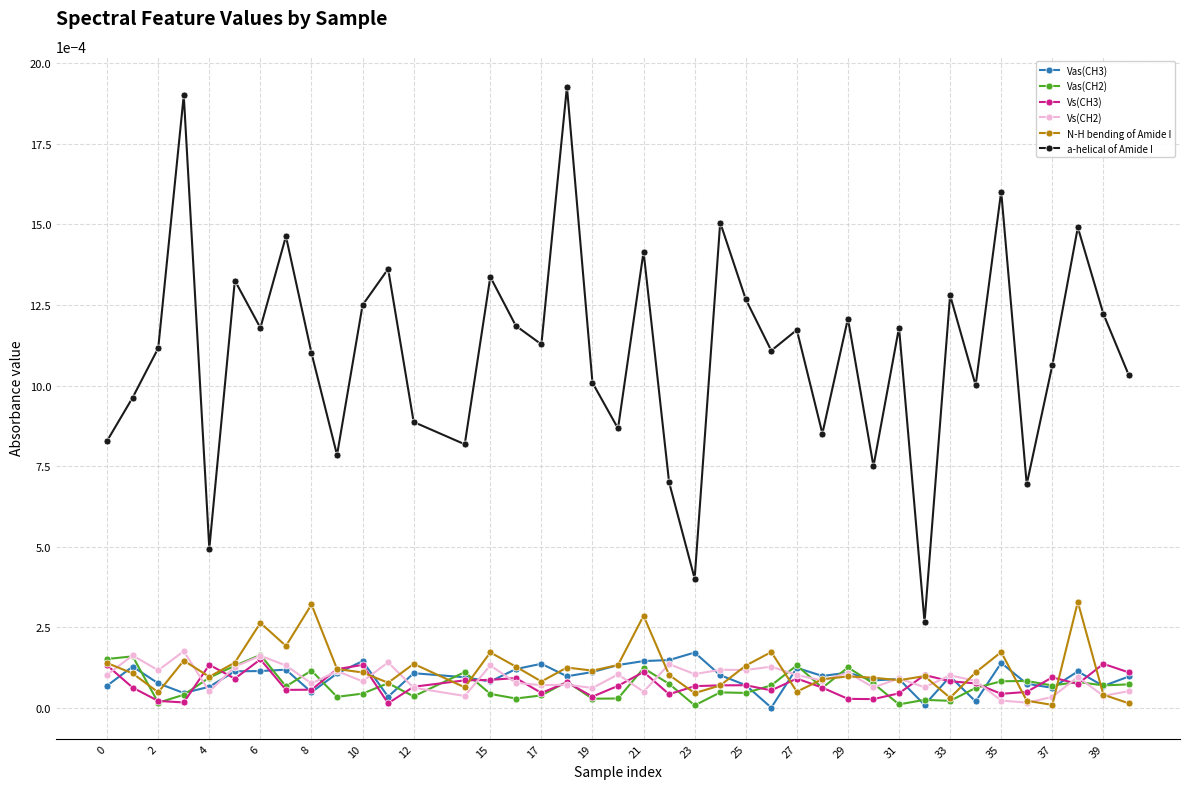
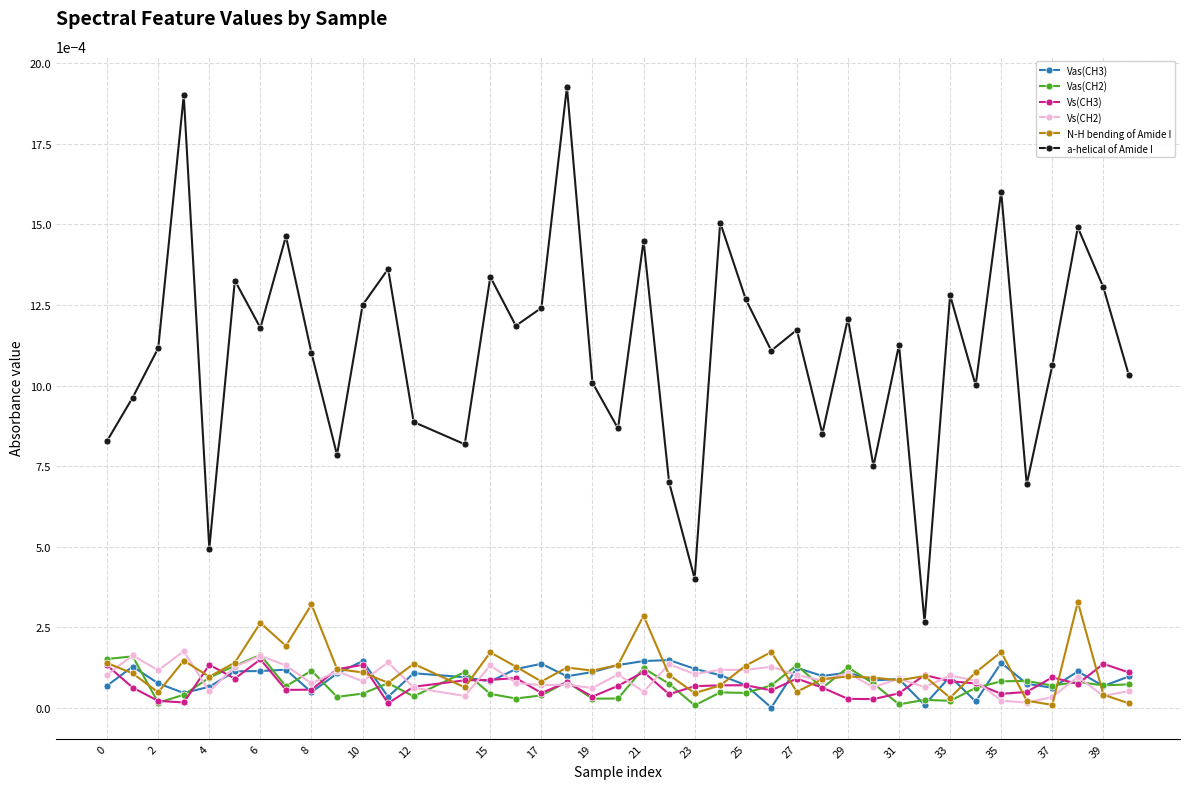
  {
    "Vas(CH3)": {
      "0": 0.00007,
      "2": 0.00008,
      "4": 0.00007,
      "6": 0.00011,
      "10": 0.00015,
      "12": 0.00011,
      "17": 0.00014,
      "21": 0.00015,
-     "23": 0.00017,
+     "23": 0.00012,
      "35": 0.00014
    },
    "Vas(CH2)": {
      "0": 0.00015,
      "8": 0.00012,
      "10": 0.00004,
      "12": 0.00004,
      "15": 0.00004,
      "21": 0.00012,
      "23": 0.00001,
      "25": 0.00005,
      "29": 0.00013,
      "31": 0.00001,
      "33": 0.00002,
      "35": 0.00008
    },
    "Vs(CH3)": {
      "4": 0.00013,
      "6": 0.00015,
      "10": 0.00013,
      "21": 0.00011,
      "23": 0.00007,
      "27": 0.00009,
      "29": 0.00003,
      "31": 0.00005,
      "33": 0.00008,
      "35": 0.00004,
      "37": 0.00009,
      "39": 0.00014
    },
    "Vs(CH2)": {
      "0": 0.00010,
      "2": 0.00012,
      "4": 0.00005,
      "8": 0.00008,
      "10": 0.00008,
      "15": 0.00013,
      "17": 0.00007,
      "19": 0.00006,
      "21": 0.00005,
      "23": 0.00010,
      "25": 0.00012,
      "27": 0.00010,
      "35": 0.00002,
      "37": 0.00003
    },
    "N-H bending of Amide I": {
      "2": 0.00005,
      "6": 0.00026,
      "8": 0.00032,
      "10": 0.00011,
      "12": 0.00014,
      "15": 0.00017,
      "17": 0.00008,
      "21": 0.00029,
      "23": 0.00005,
      "25": 0.00013,
      "27": 0.00005,
      "29": 0.00010,
      "33": 0.00003,
      "35": 0.00017,
      "37": 0.00001
    },
    "a-helical of Amide I": {
      "0": 0.00083,
      "2": 0.00112,
      "4": 0.00049,
      "6": 0.00118,
      "8": 0.00110,
      "10": 0.00125,
      "12": 0.00089,
      "15": 0.00134,
-     "17": 0.00113,
+     "17": 0.00124,
      "19": 0.00101,
-     "21": 0.00142,
+     "21": 0.00145,
      "23": 0.00040,
      "25": 0.00127,
      "27": 0.00117,
      "29": 0.00121,
-     "31": 0.00118,
+     "31": 0.00113,
      "33": 0.00128,
      "35": 0.00160,
      "37": 0.00106,
-     "39": 0.00122
+     "39": 0.00130
    }
  }
